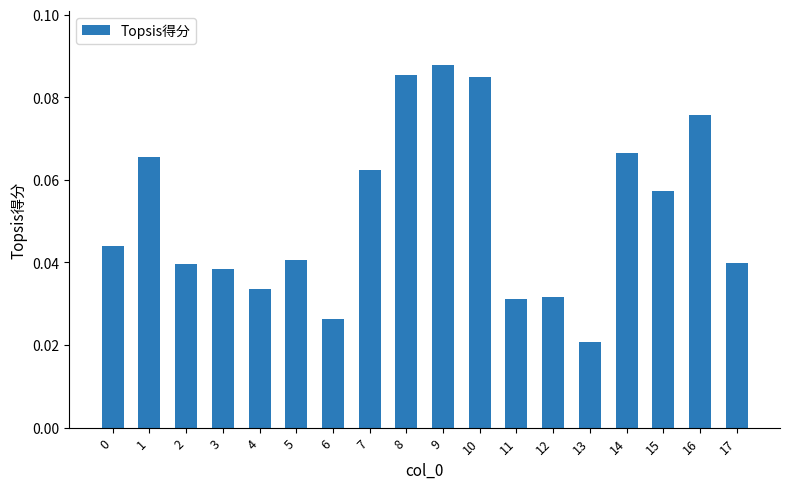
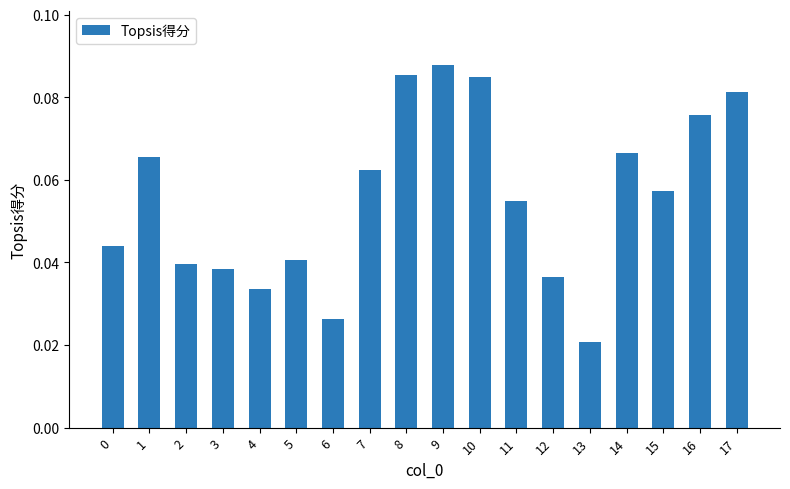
  {
    "0": 0.044,
    "1": 0.065,
    "2": 0.040,
    "3": 0.038,
    "4": 0.034,
    "5": 0.041,
    "6": 0.026,
    "7": 0.062,
    "8": 0.085,
    "9": 0.088,
    "10": 0.085,
-   "11": 0.031,
-   "12": 0.032,
+   "11": 0.055,
+   "12": 0.037,
    "13": 0.021,
    "14": 0.067,
    "15": 0.057,
    "16": 0.076,
-   "17": 0.040
+   "17": 0.081
  }
